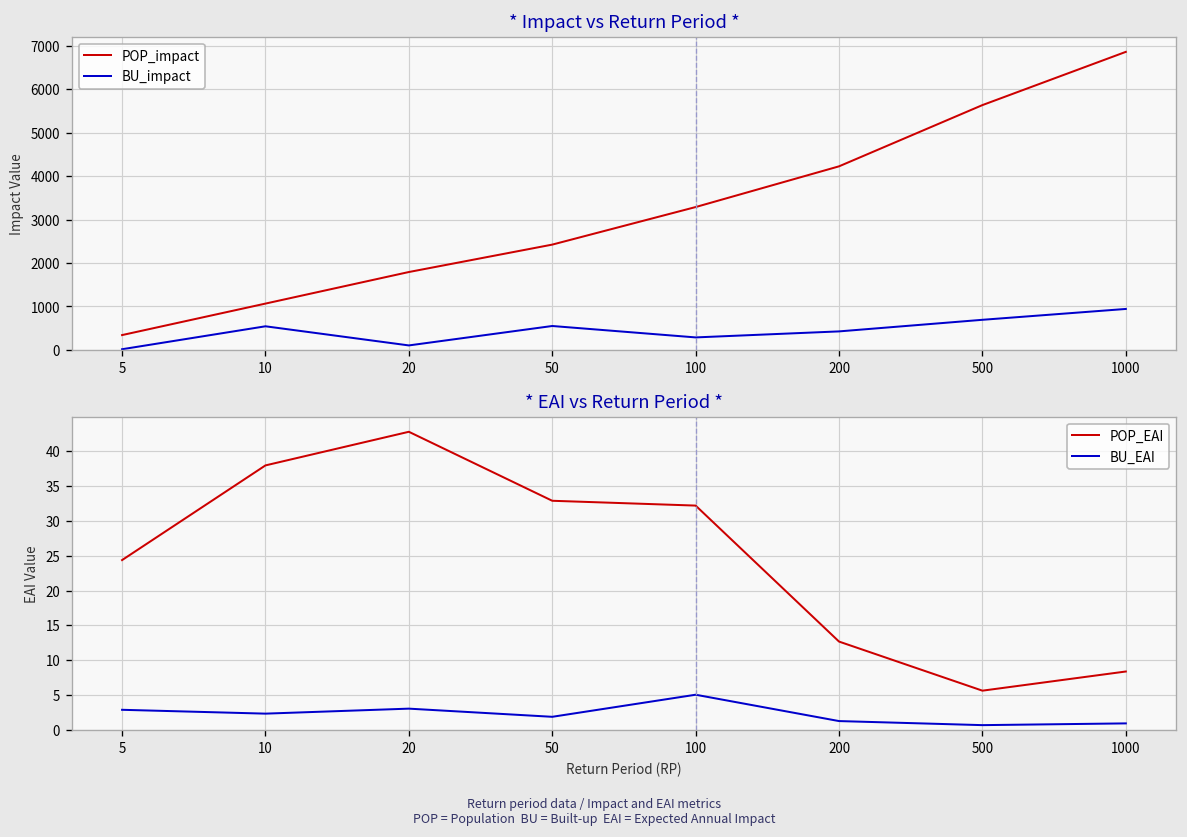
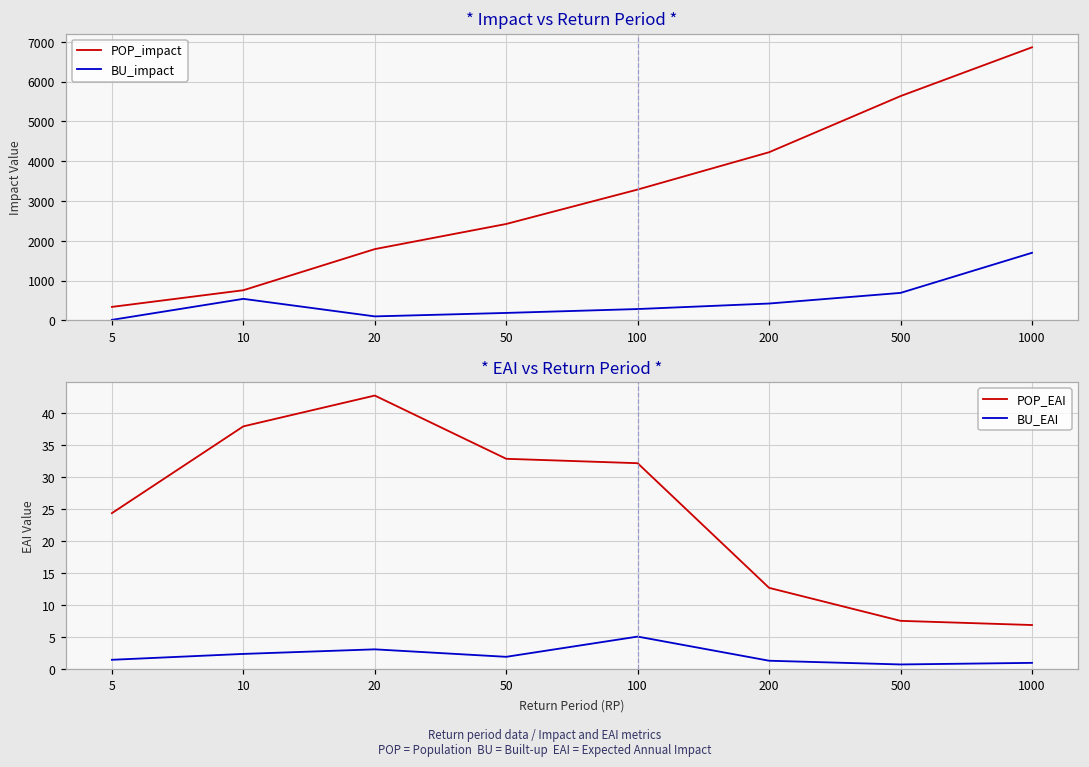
  {
    "* Impact vs Return Period *": {
      "POP_impact": {
        "5": 300,
-       "10": 1100,
+       "10": 800,
        "20": 1800,
        "50": 2400,
        "100": 3300,
        "200": 4200,
        "500": 5600,
        "1000": 6900
      },
      "BU_impact": {
        "5": 0,
        "10": 500,
        "20": 100,
-       "50": 500,
+       "50": 200,
        "100": 300,
        "200": 400,
        "500": 700,
-       "1000": 900
+       "1000": 1700
      }
    },
    "* EAI vs Return Period *": {
      "POP_EAI": {
        "5": 24,
        "10": 38,
        "20": 43,
        "50": 33,
        "100": 32,
        "200": 13,
-       "500": 6,
-       "1000": 8
+       "500": 8,
+       "1000": 7
      },
      "BU_EAI": {
-       "5": 3,
+       "5": 1,
        "10": 2,
        "20": 3,
        "50": 2,
        "100": 5,
        "200": 1,
        "500": 1,
        "1000": 1
      }
    }
  }
